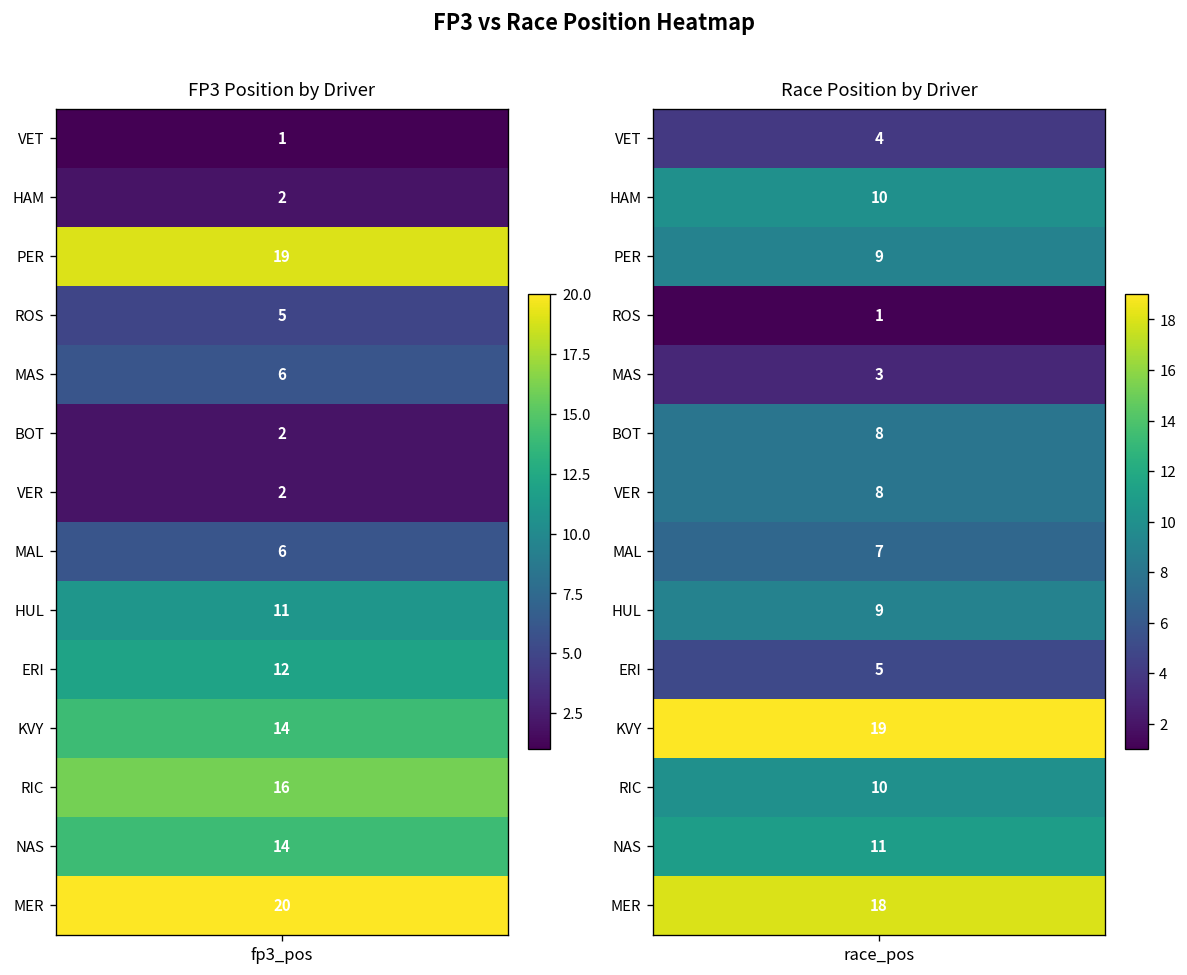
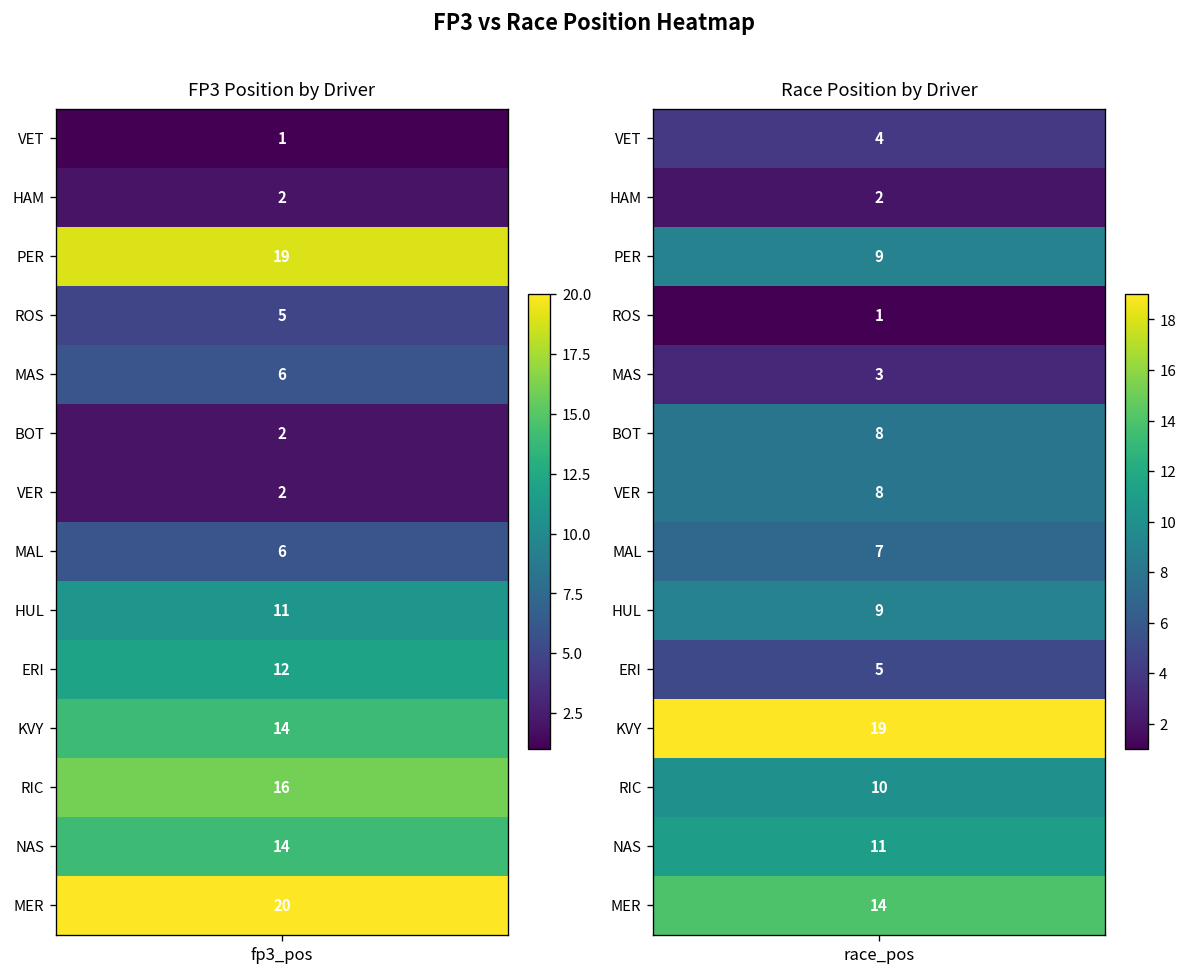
  {
    "FP3 Position by Driver": {
      "VET": {
        "fp3_pos": 1
      },
      "HAM": {
        "fp3_pos": 2
      },
      "PER": {
        "fp3_pos": 19
      },
      "ROS": {
        "fp3_pos": 5
      },
      "MAS": {
        "fp3_pos": 6
      },
      "BOT": {
        "fp3_pos": 2
      },
      "VER": {
        "fp3_pos": 2
      },
      "MAL": {
        "fp3_pos": 6
      },
      "HUL": {
        "fp3_pos": 11
      },
      "ERI": {
        "fp3_pos": 12
      },
      "KVY": {
        "fp3_pos": 14
      },
      "RIC": {
        "fp3_pos": 16
      },
      "NAS": {
        "fp3_pos": 14
      },
      "MER": {
        "fp3_pos": 20
      }
    },
    "Race Position by Driver": {
      "VET": {
        "race_pos": 4
      },
      "HAM": {
-       "race_pos": 10
+       "race_pos": 2
      },
      "PER": {
        "race_pos": 9
      },
      "ROS": {
        "race_pos": 1
      },
      "MAS": {
        "race_pos": 3
      },
      "BOT": {
        "race_pos": 8
      },
      "VER": {
        "race_pos": 8
      },
      "MAL": {
        "race_pos": 7
      },
      "HUL": {
        "race_pos": 9
      },
      "ERI": {
        "race_pos": 5
      },
      "KVY": {
        "race_pos": 19
      },
      "RIC": {
        "race_pos": 10
      },
      "NAS": {
        "race_pos": 11
      },
      "MER": {
-       "race_pos": 18
+       "race_pos": 14
      }
    }
  }
